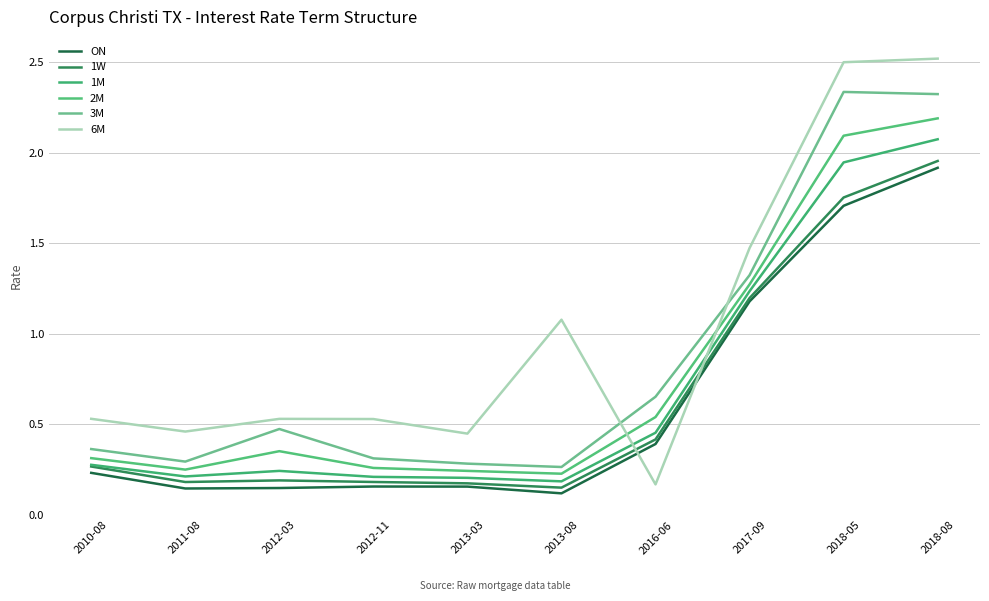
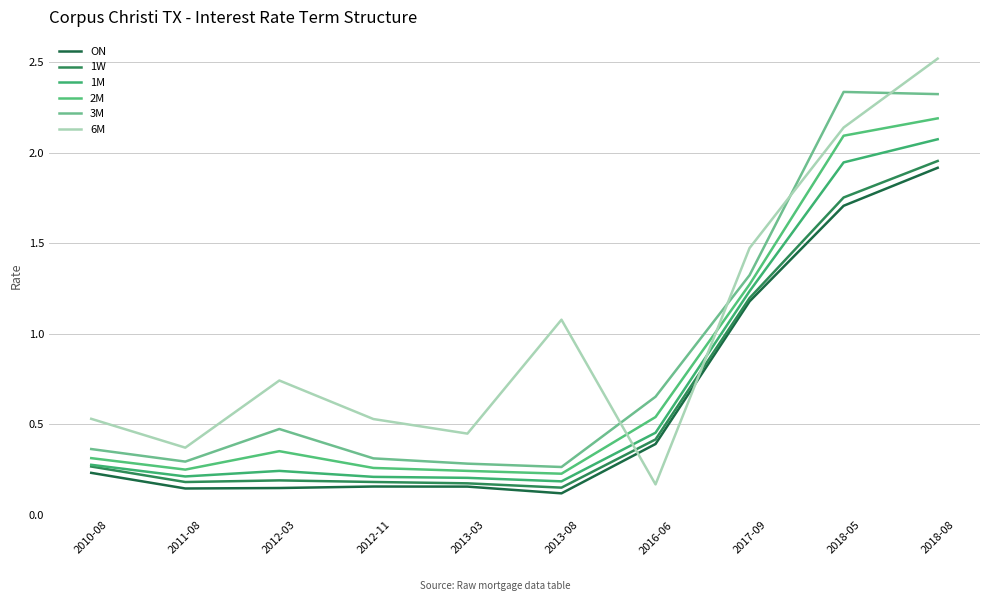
  {
    "6M": {
      "2010-08": 0.53,
-     "2011-08": 0.46,
-     "2012-03": 0.53,
+     "2011-08": 0.37,
+     "2012-03": 0.74,
      "2012-11": 0.53,
      "2013-03": 0.45,
      "2013-08": 1.08,
      "2016-06": 0.17,
      "2017-09": 1.47,
-     "2018-05": 2.50,
+     "2018-05": 2.14,
      "2018-08": 2.52
    }
  }
